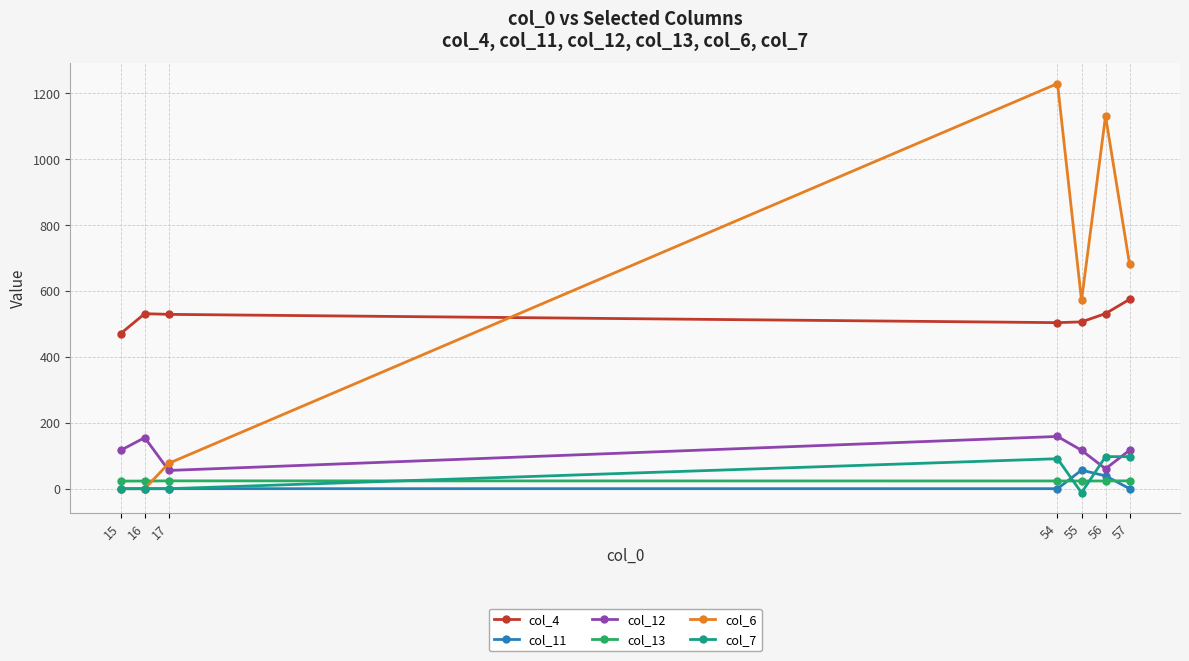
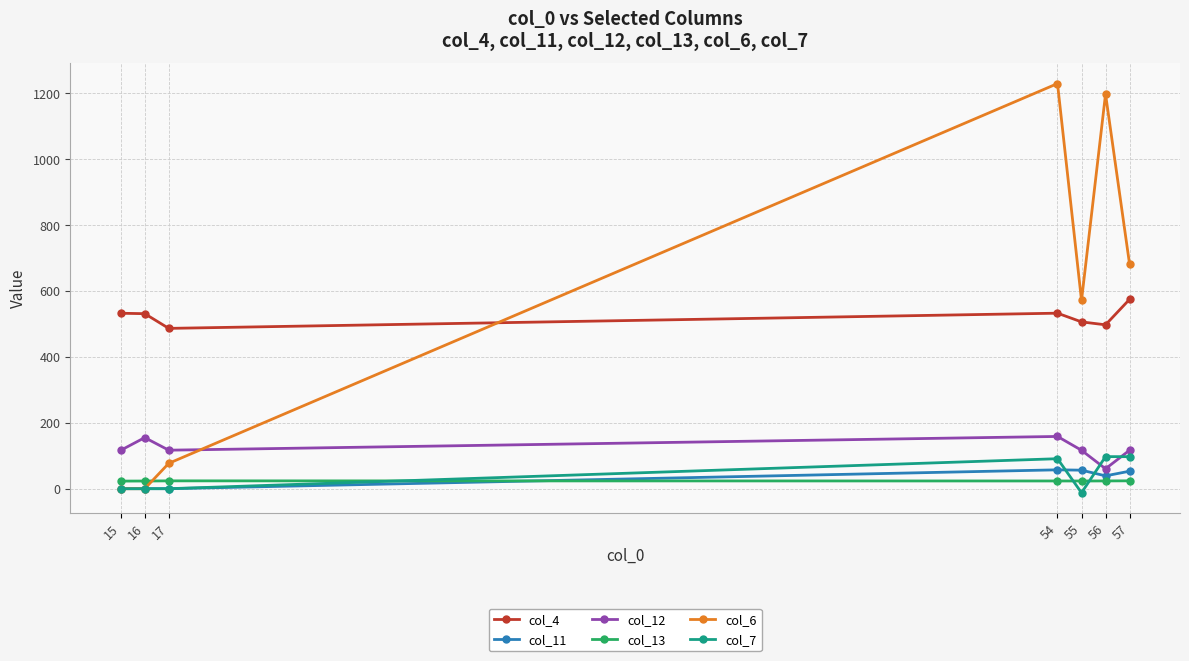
  {
    "col_4": {
-     "15": 470,
+     "15": 530,
      "16": 530,
-     "17": 530,
-     "54": 500,
+     "17": 490,
+     "54": 530,
      "55": 510,
-     "56": 530,
+     "56": 500,
      "57": 570
    },
    "col_11": {
-     "54": 0,
+     "54": 60,
      "55": 60,
      "56": 40,
-     "57": 0
+     "57": 50
    },
    "col_12": {
      "15": 120,
      "16": 160,
-     "17": 60,
+     "17": 120,
      "54": 160,
      "55": 120,
      "56": 60,
      "57": 120
    },
    "col_6": {
      "17": 80,
      "54": 1230,
      "55": 570,
-     "56": 1130,
+     "56": 1200,
      "57": 680
    }
  }
